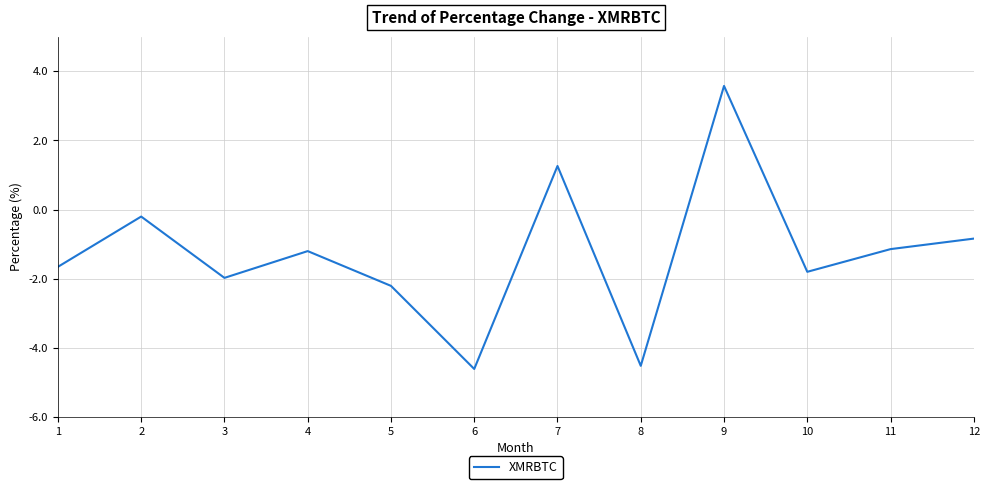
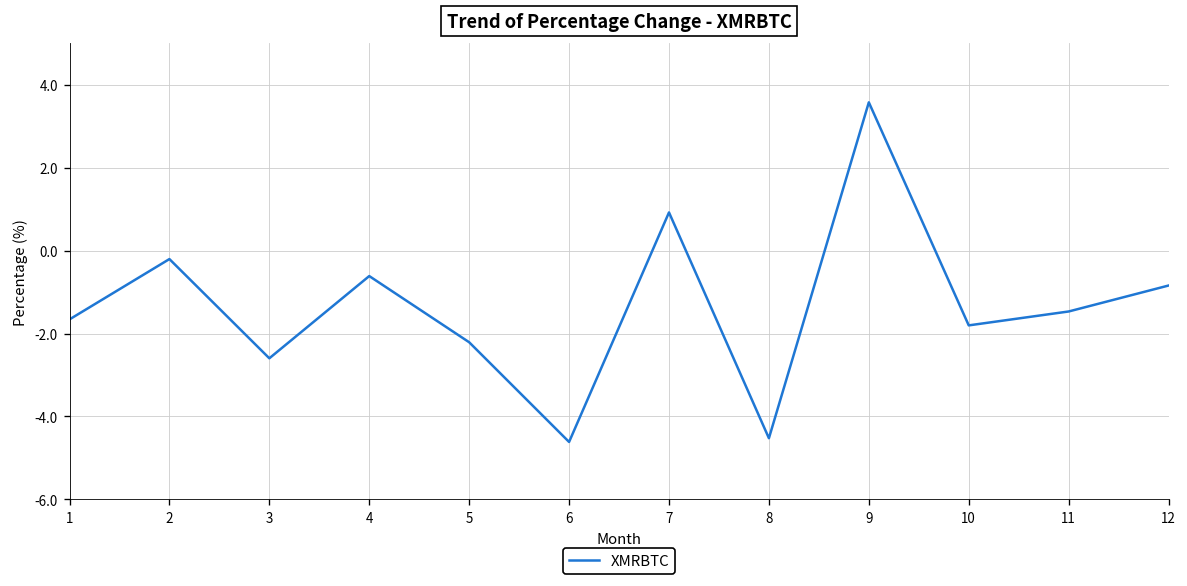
  {
    "1": -1.7,
    "2": -0.2,
-   "3": -2.0,
-   "4": -1.2,
+   "3": -2.6,
+   "4": -0.6,
    "5": -2.2,
    "6": -4.6,
-   "7": 1.3,
+   "7": 0.9,
    "8": -4.5,
    "9": 3.6,
    "10": -1.8,
-   "11": -1.1,
+   "11": -1.5,
    "12": -0.8
  }
